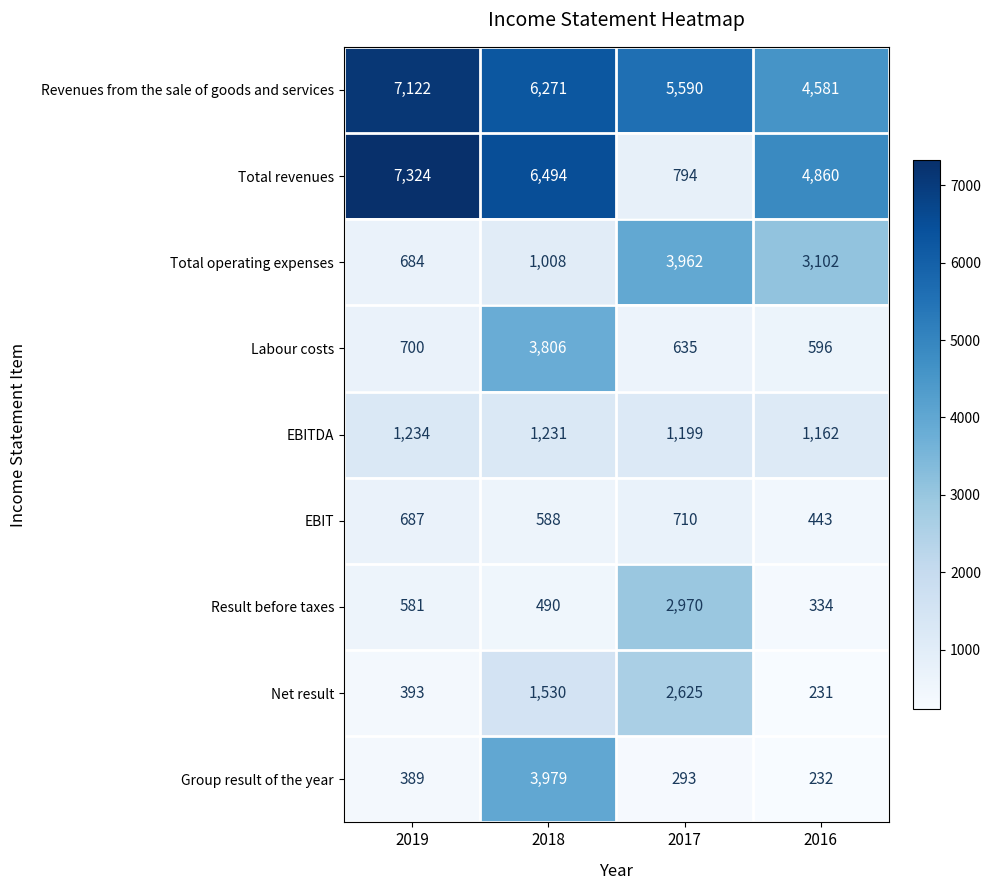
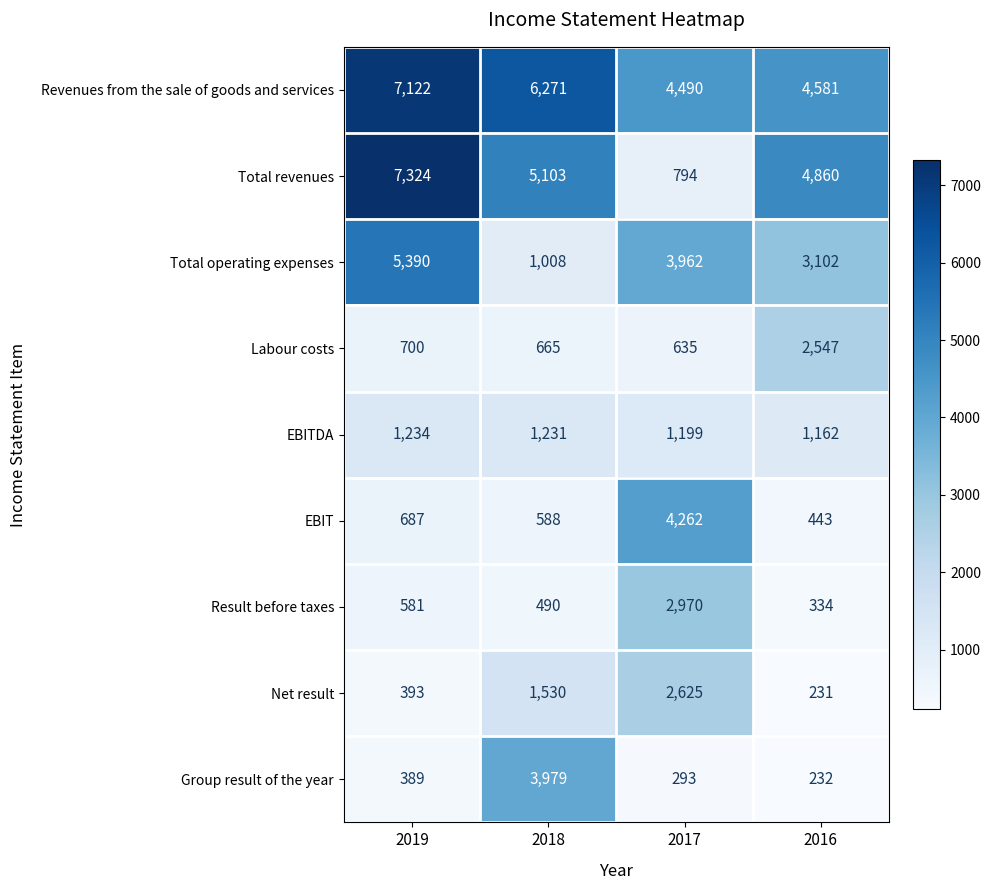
  {
    "Revenues from the sale of goods and services": {
      "2019": "7,122",
      "2018": "6,271",
-     "2017": "5,590",
+     "2017": "4,490",
      "2016": "4,581"
    },
    "Total revenues": {
      "2019": "7,324",
-     "2018": "6,494",
+     "2018": "5,103",
      "2017": "794",
      "2016": "4,860"
    },
    "Total operating expenses": {
-     "2019": "684",
+     "2019": "5,390",
      "2018": "1,008",
      "2017": "3,962",
      "2016": "3,102"
    },
    "Labour costs": {
      "2019": "700",
-     "2018": "3,806",
+     "2018": "665",
      "2017": "635",
-     "2016": "596"
+     "2016": "2,547"
    },
    "EBITDA": {
      "2019": "1,234",
      "2018": "1,231",
      "2017": "1,199",
      "2016": "1,162"
    },
    "EBIT": {
      "2019": "687",
      "2018": "588",
-     "2017": "710",
+     "2017": "4,262",
      "2016": "443"
    },
    "Result before taxes": {
      "2019": "581",
      "2018": "490",
      "2017": "2,970",
      "2016": "334"
    },
    "Net result": {
      "2019": "393",
      "2018": "1,530",
      "2017": "2,625",
      "2016": "231"
    },
    "Group result of the year": {
      "2019": "389",
      "2018": "3,979",
      "2017": "293",
      "2016": "232"
    }
  }
